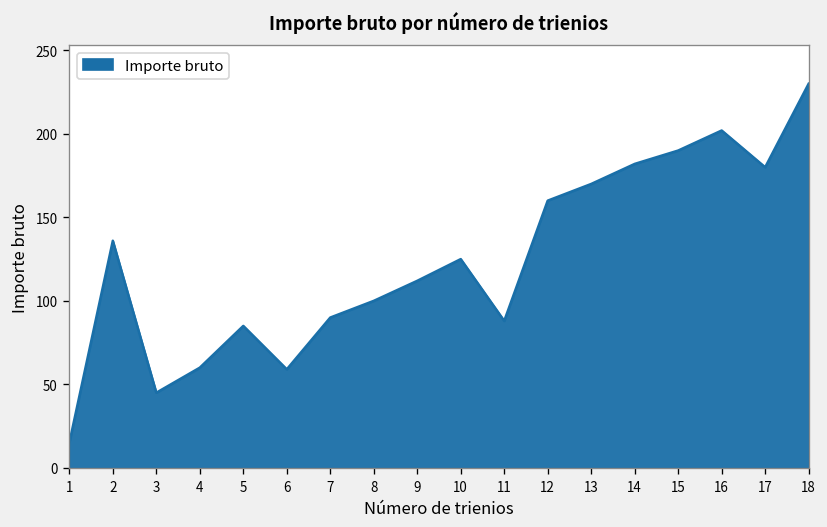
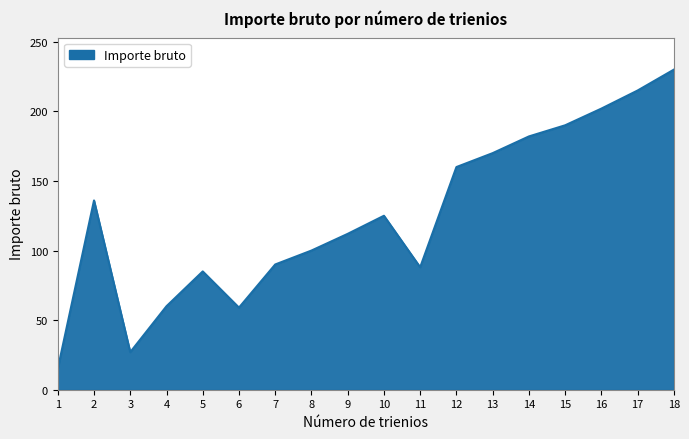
  {
    "1": 15,
    "2": 136,
-   "3": 45,
+   "3": 27,
    "4": 60,
    "5": 85,
    "6": 59,
    "7": 90,
    "8": 100,
    "9": 112,
    "10": 125,
    "11": 88,
    "12": 160,
    "13": 170,
    "14": 182,
    "15": 190,
    "16": 202,
-   "17": 180,
+   "17": 215,
    "18": 230
  }
